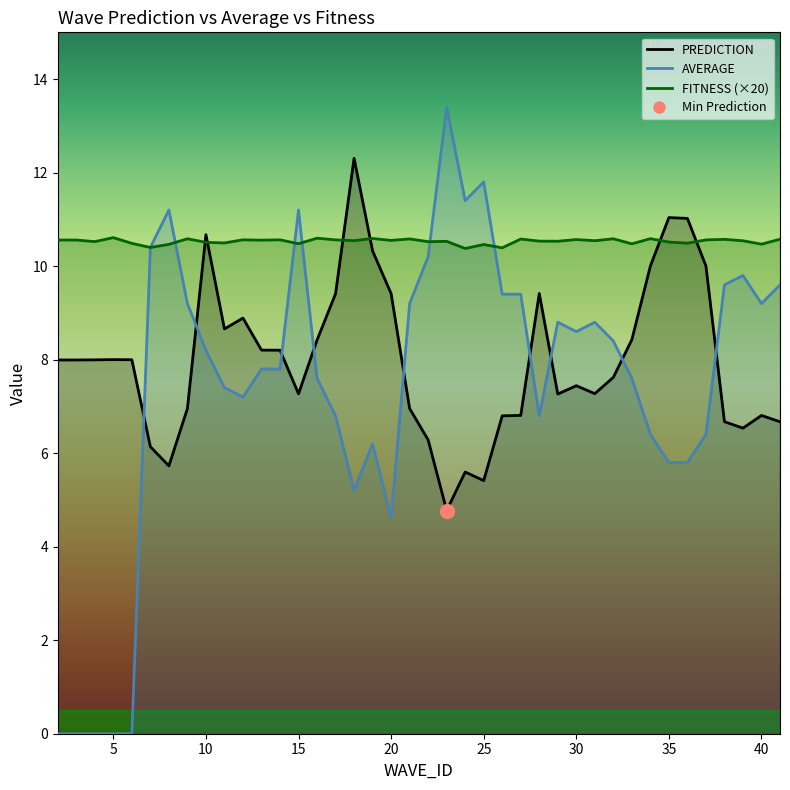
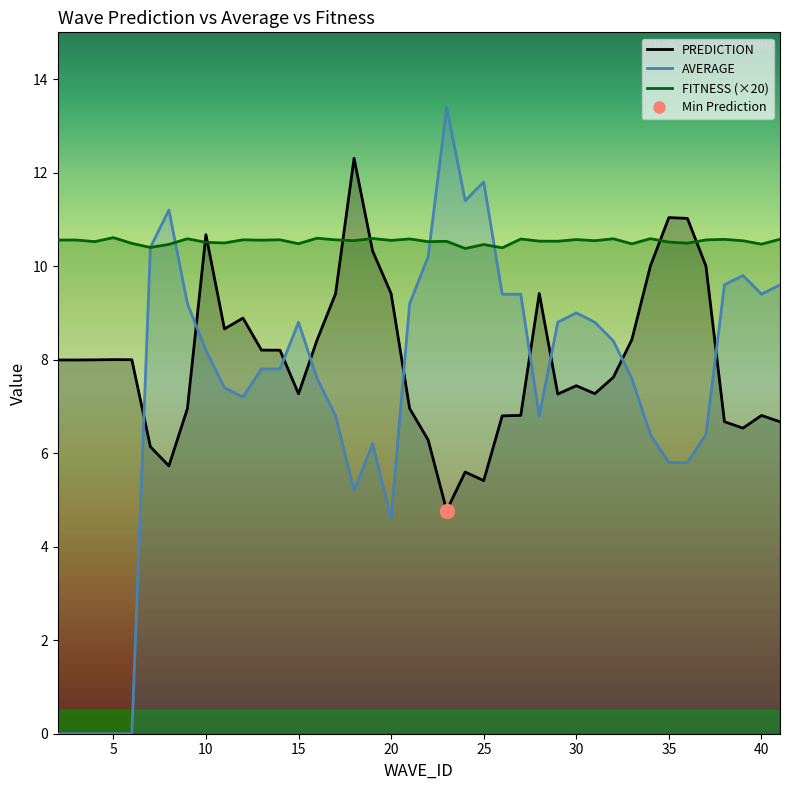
  {
    "AVERAGE": {
      "10": 8.2,
-     "15": 11.2,
+     "15": 8.8,
      "20": 4.6,
      "25": 11.8,
-     "30": 8.6,
+     "30": 9.0,
      "35": 5.8,
-     "40": 9.2
+     "40": 9.4
    }
  }
